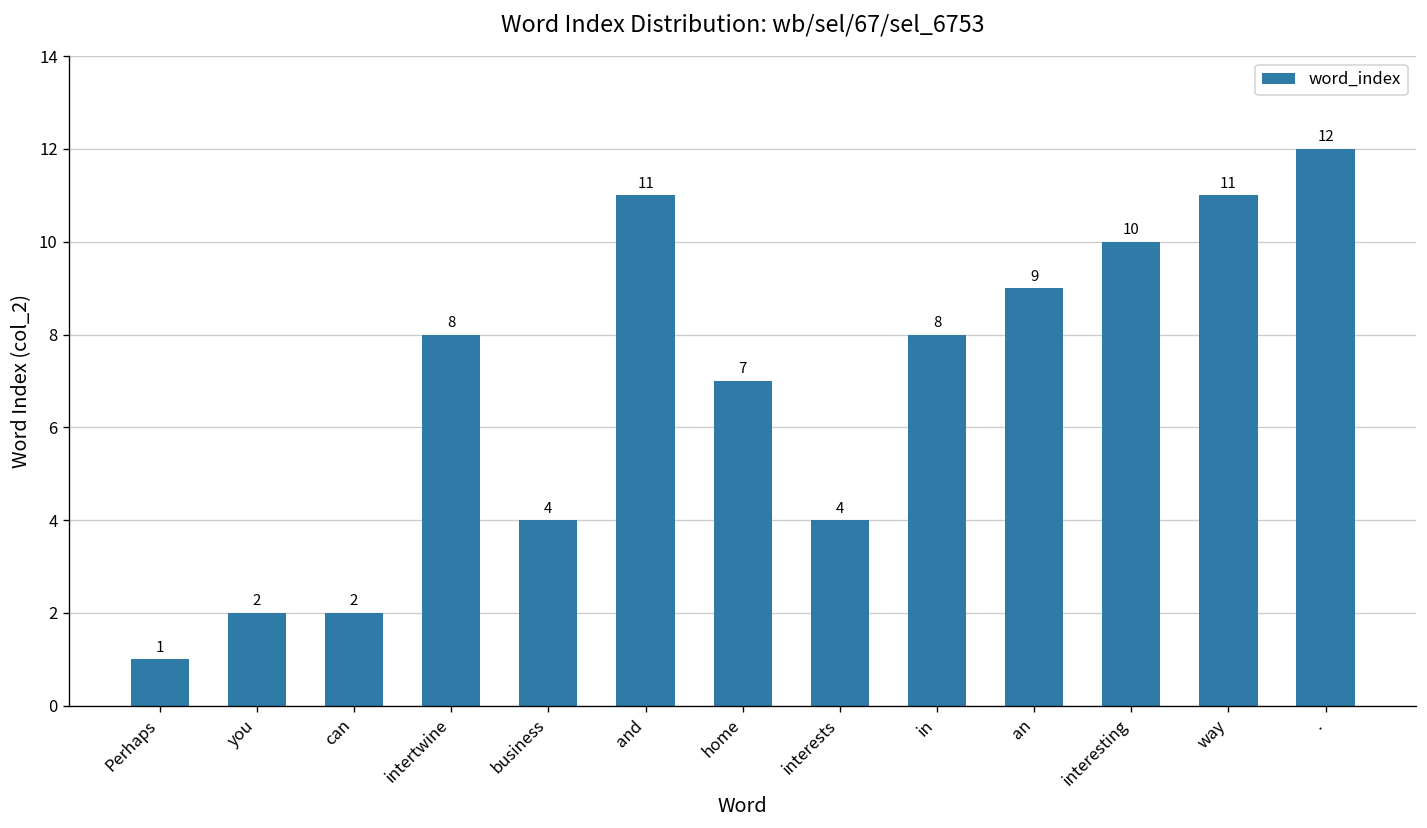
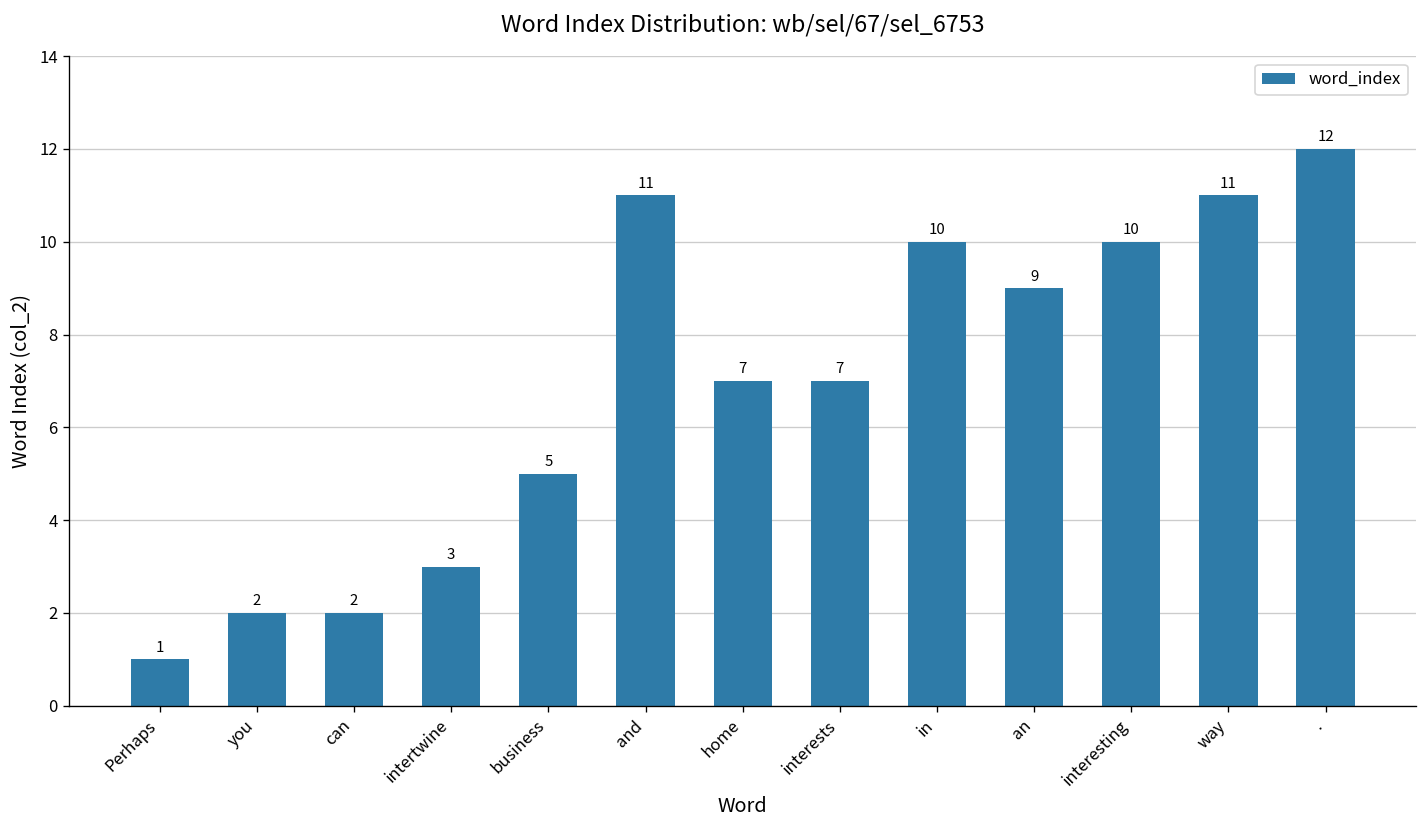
  {
    "Perhaps": 1,
    "you": 2,
    "can": 2,
-   "intertwine": 8,
-   "business": 4,
+   "intertwine": 3,
+   "business": 5,
    "and": 11,
    "home": 7,
-   "interests": 4,
-   "in": 8,
+   "interests": 7,
+   "in": 10,
    "an": 9,
    "interesting": 10,
    "way": 11,
    ".": 12
  }
